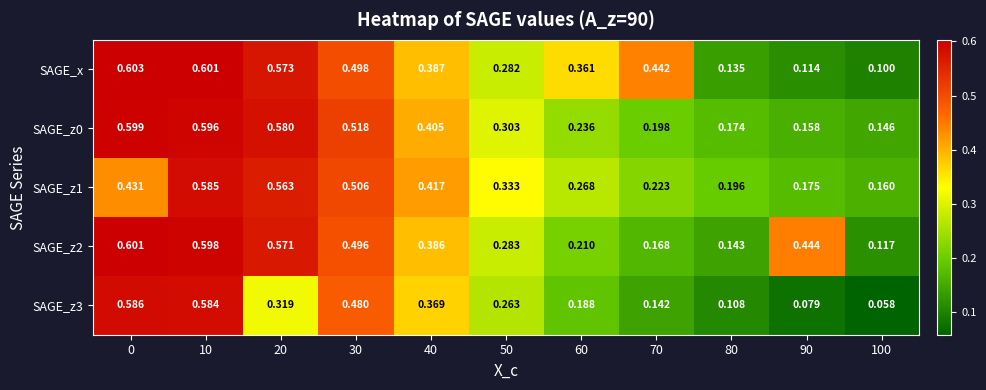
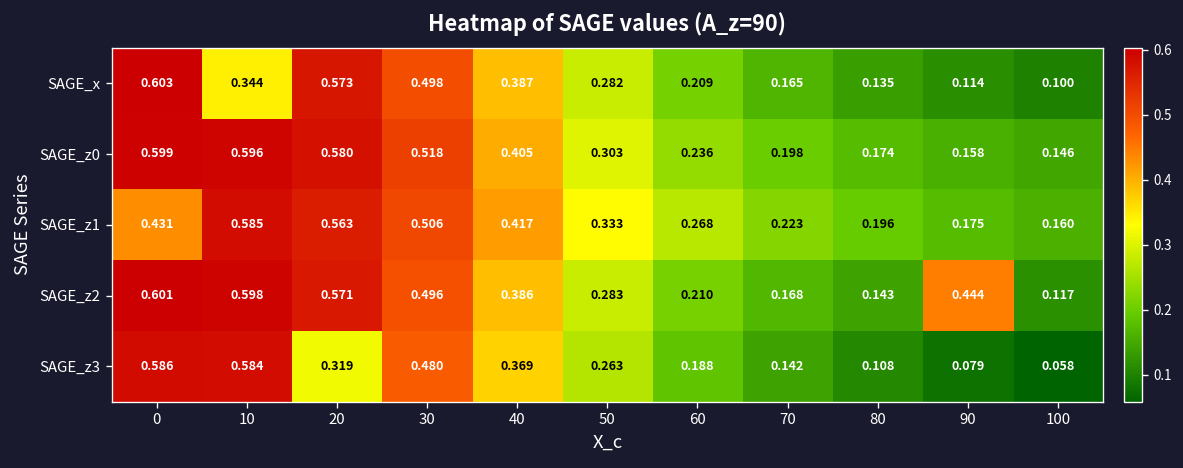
  {
    "SAGE_x": {
      "0": 0.603,
-     "10": 0.601,
+     "10": 0.344,
      "20": 0.573,
      "30": 0.498,
      "40": 0.387,
      "50": 0.282,
-     "60": 0.361,
-     "70": 0.442,
+     "60": 0.209,
+     "70": 0.165,
      "80": 0.135,
      "90": 0.114,
      "100": 0.100
    },
    "SAGE_z0": {
      "0": 0.599,
      "10": 0.596,
      "20": 0.580,
      "30": 0.518,
      "40": 0.405,
      "50": 0.303,
      "60": 0.236,
      "70": 0.198,
      "80": 0.174,
      "90": 0.158,
      "100": 0.146
    },
    "SAGE_z1": {
      "0": 0.431,
      "10": 0.585,
      "20": 0.563,
      "30": 0.506,
      "40": 0.417,
      "50": 0.333,
      "60": 0.268,
      "70": 0.223,
      "80": 0.196,
      "90": 0.175,
      "100": 0.160
    },
    "SAGE_z2": {
      "0": 0.601,
      "10": 0.598,
      "20": 0.571,
      "30": 0.496,
      "40": 0.386,
      "50": 0.283,
      "60": 0.210,
      "70": 0.168,
      "80": 0.143,
      "90": 0.444,
      "100": 0.117
    },
    "SAGE_z3": {
      "0": 0.586,
      "10": 0.584,
      "20": 0.319,
      "30": 0.480,
      "40": 0.369,
      "50": 0.263,
      "60": 0.188,
      "70": 0.142,
      "80": 0.108,
      "90": 0.079,
      "100": 0.058
    }
  }
